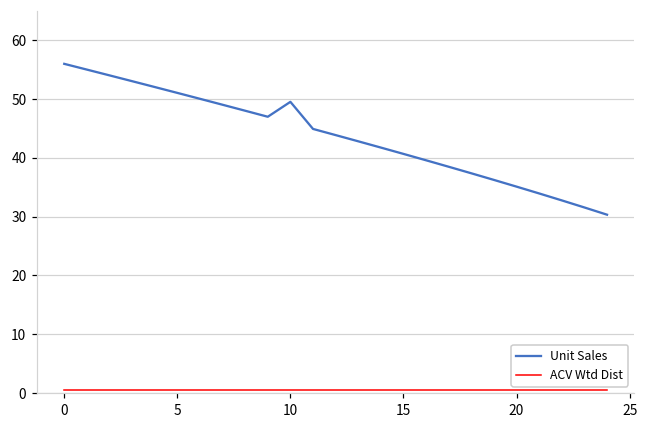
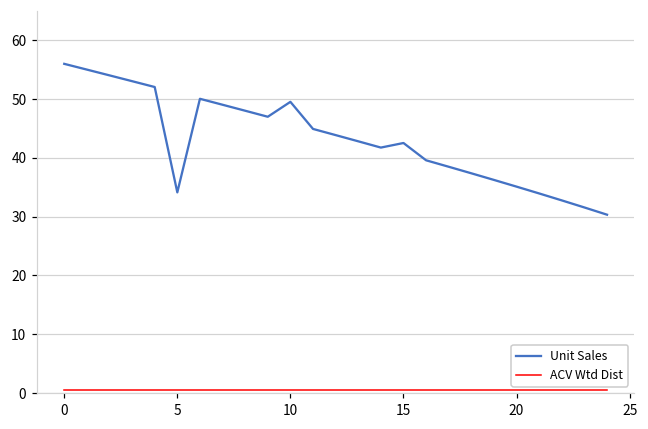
  {
    "Unit Sales": {
      "0": 56,
-     "5": 51,
+     "5": 34,
      "10": 50,
-     "15": 41,
+     "15": 43,
      "20": 35
    },
    "ACV Wtd Dist": {
      "0": 1,
      "5": 1,
      "10": 1,
      "15": 1,
      "20": 1
    }
  }
